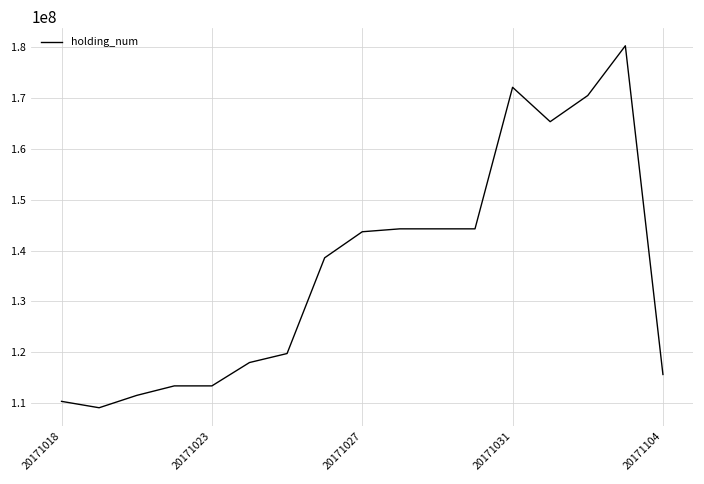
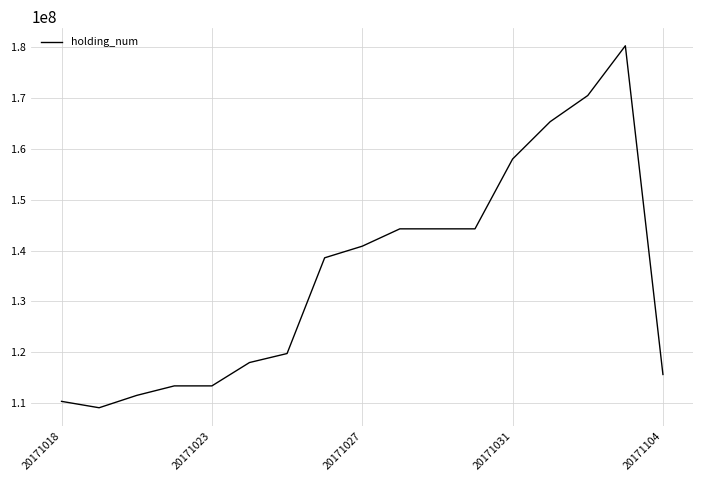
  {
    "20171018": 110000000,
    "20171023": 113000000,
-   "20171027": 144000000,
-   "20171031": 172000000,
+   "20171027": 141000000,
+   "20171031": 158000000,
    "20171104": 116000000
  }
